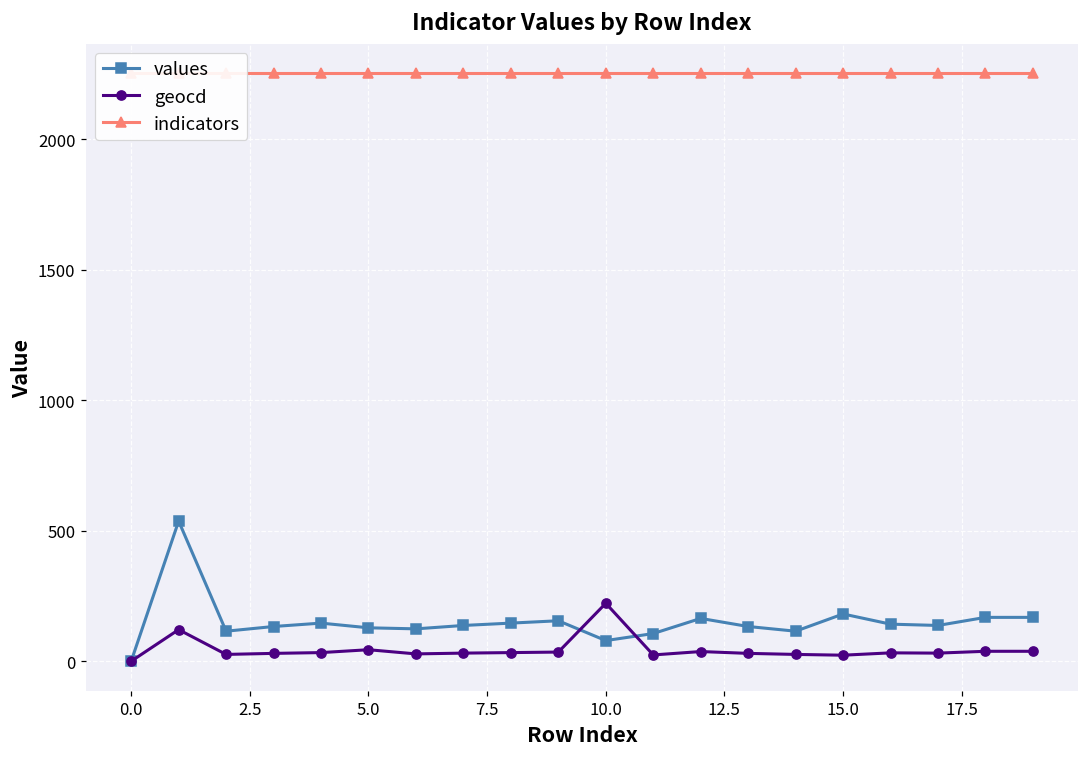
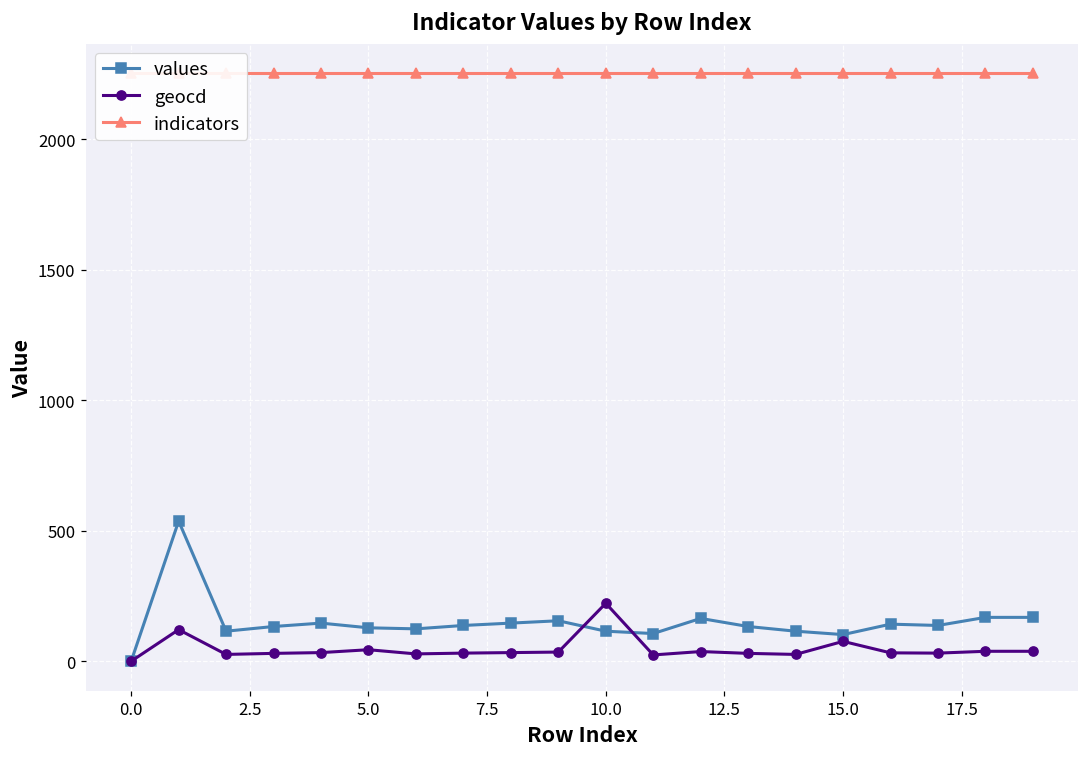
  {
    "values": {
      "5.0": 130,
-     "10.0": 80,
-     "15.0": 180
+     "10.0": 120,
+     "15.0": 100
    },
    "geocd": {
      "5.0": 40,
      "10.0": 220,
-     "15.0": 20
+     "15.0": 80
    },
    "indicators": {
      "5.0": 2250,
      "10.0": 2250,
      "15.0": 2250
    }
  }
